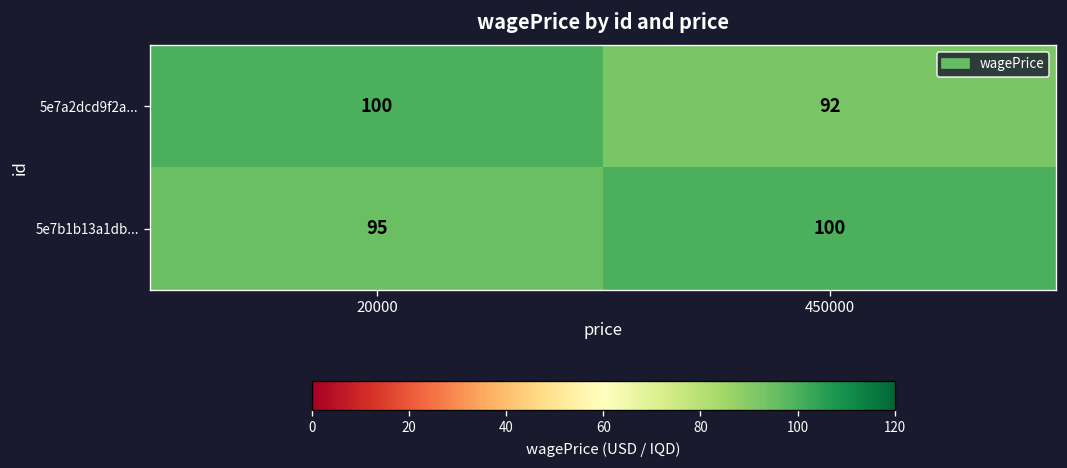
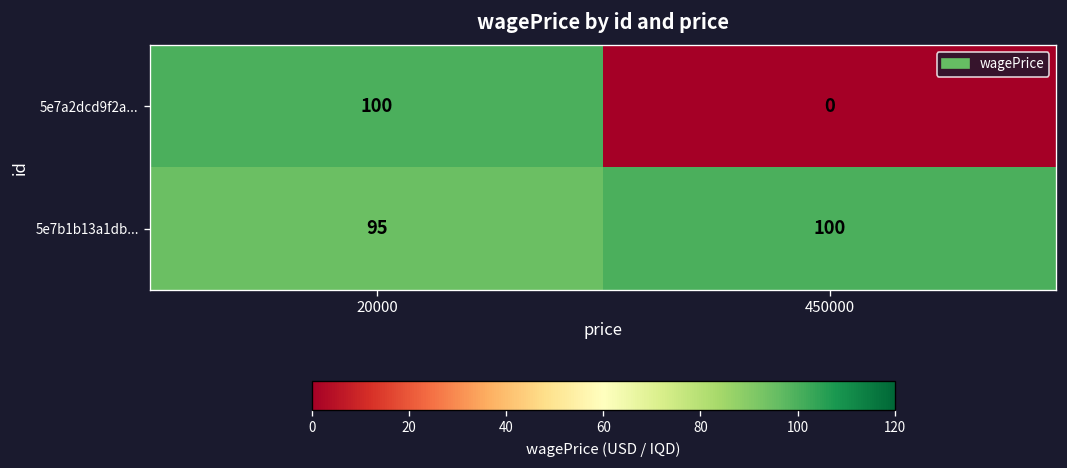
  {
    "5e7a2dcd9f2a...": {
      "20000": 100,
-     "450000": 92
+     "450000": 0
    },
    "5e7b1b13a1db...": {
      "20000": 95,
      "450000": 100
    }
  }
